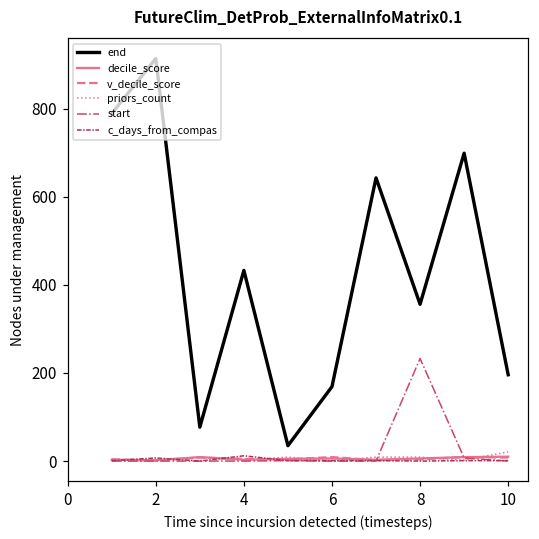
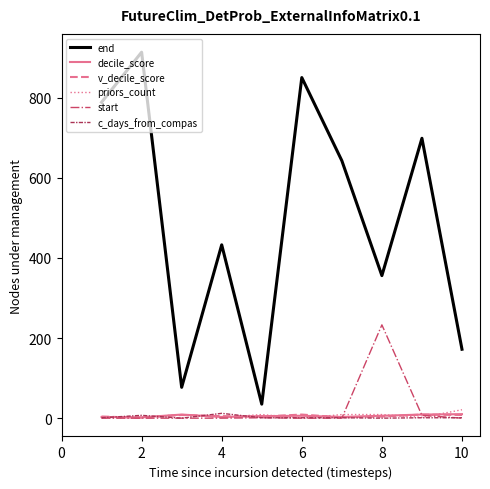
  {
    "end": {
      "4": 430,
-     "6": 170,
+     "6": 850,
      "8": 360,
-     "10": 200
+     "10": 170
    }
  }
